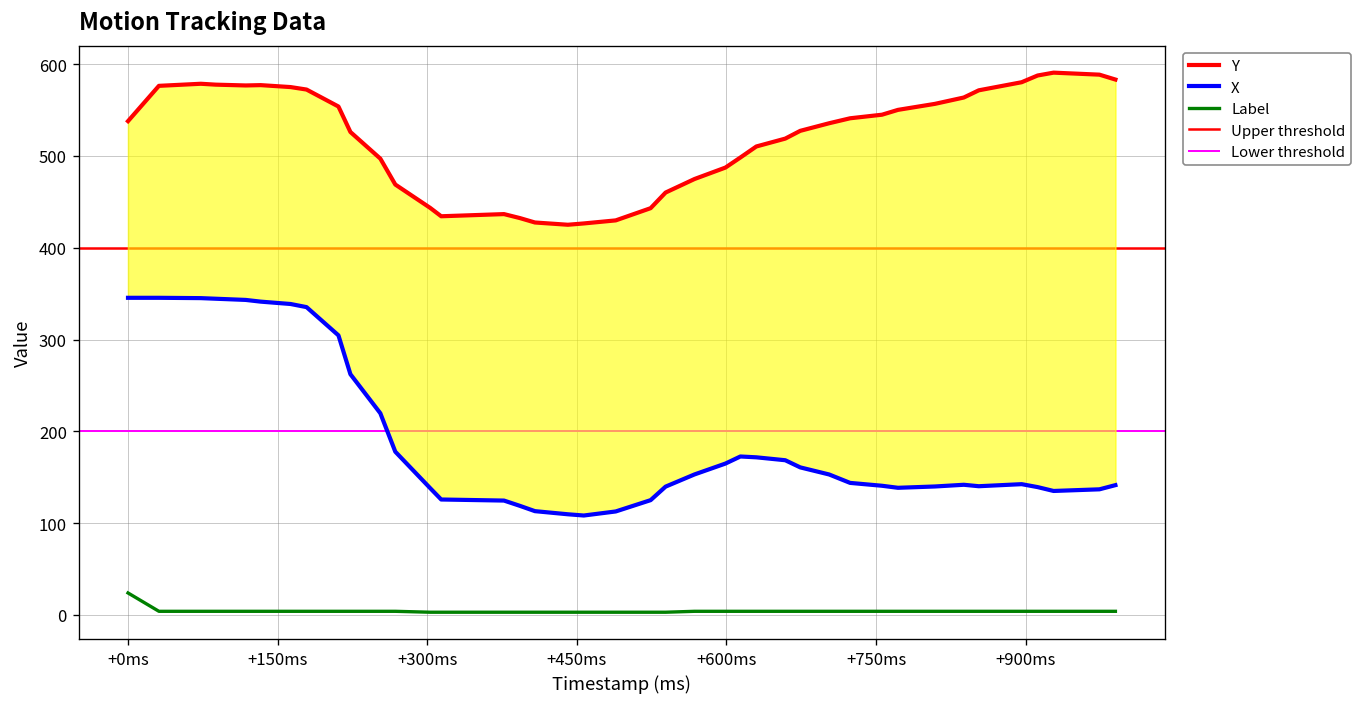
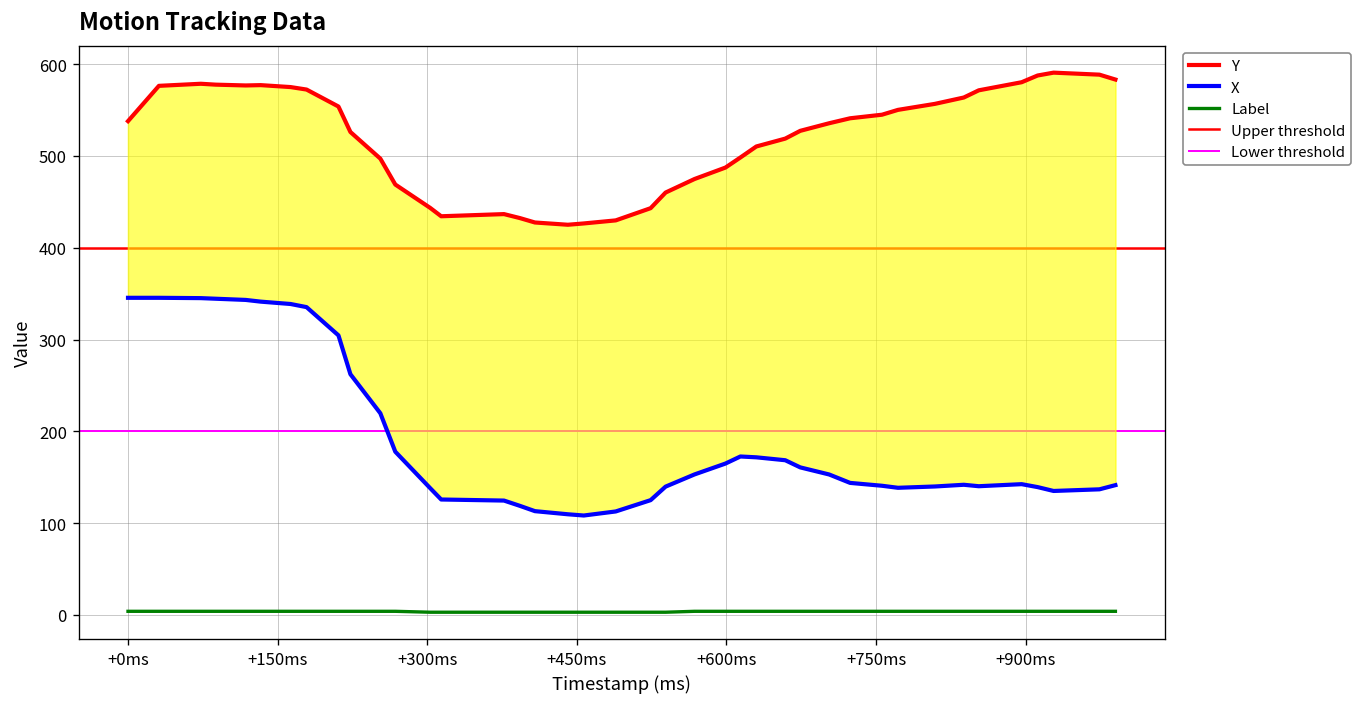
  {
    "Y": {
      "+0ms": 540
    },
    "X": {
      "+0ms": 350
    },
    "Label": {
-     "+0ms": 20
+     "+0ms": 0
    }
  }
